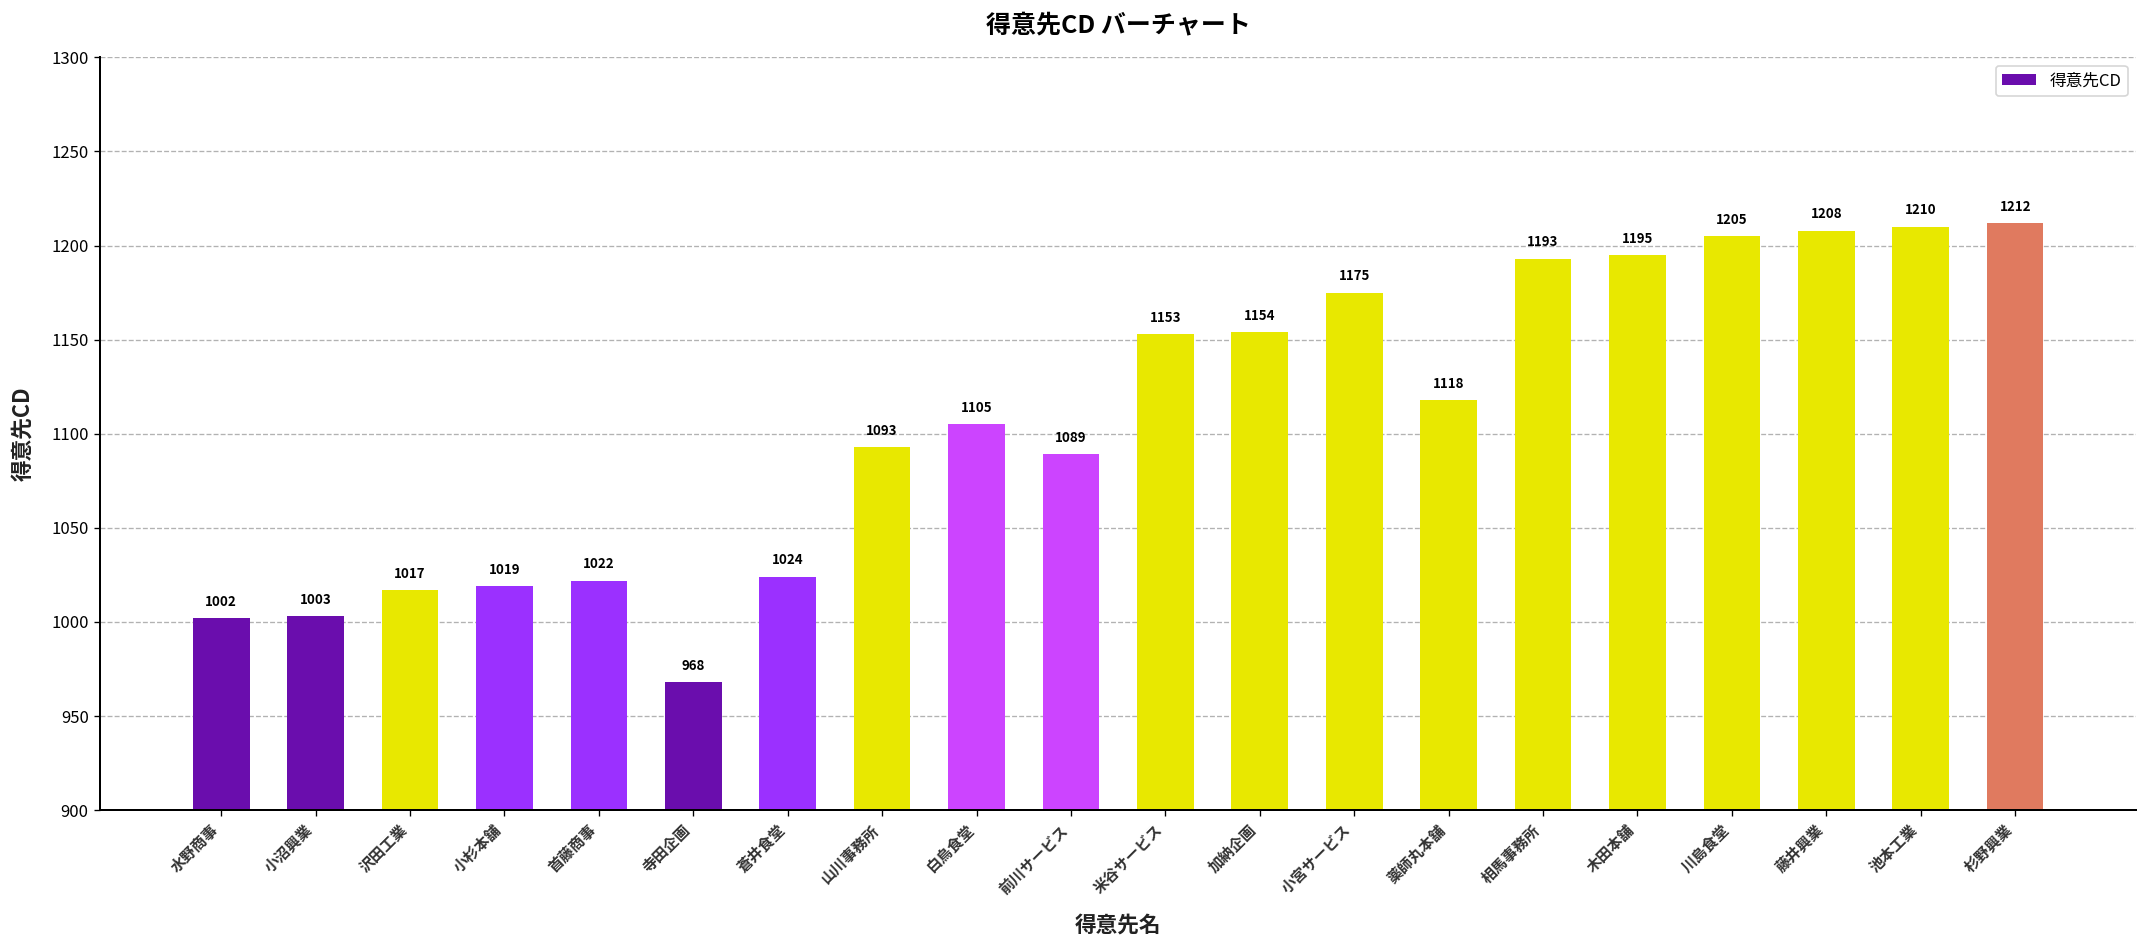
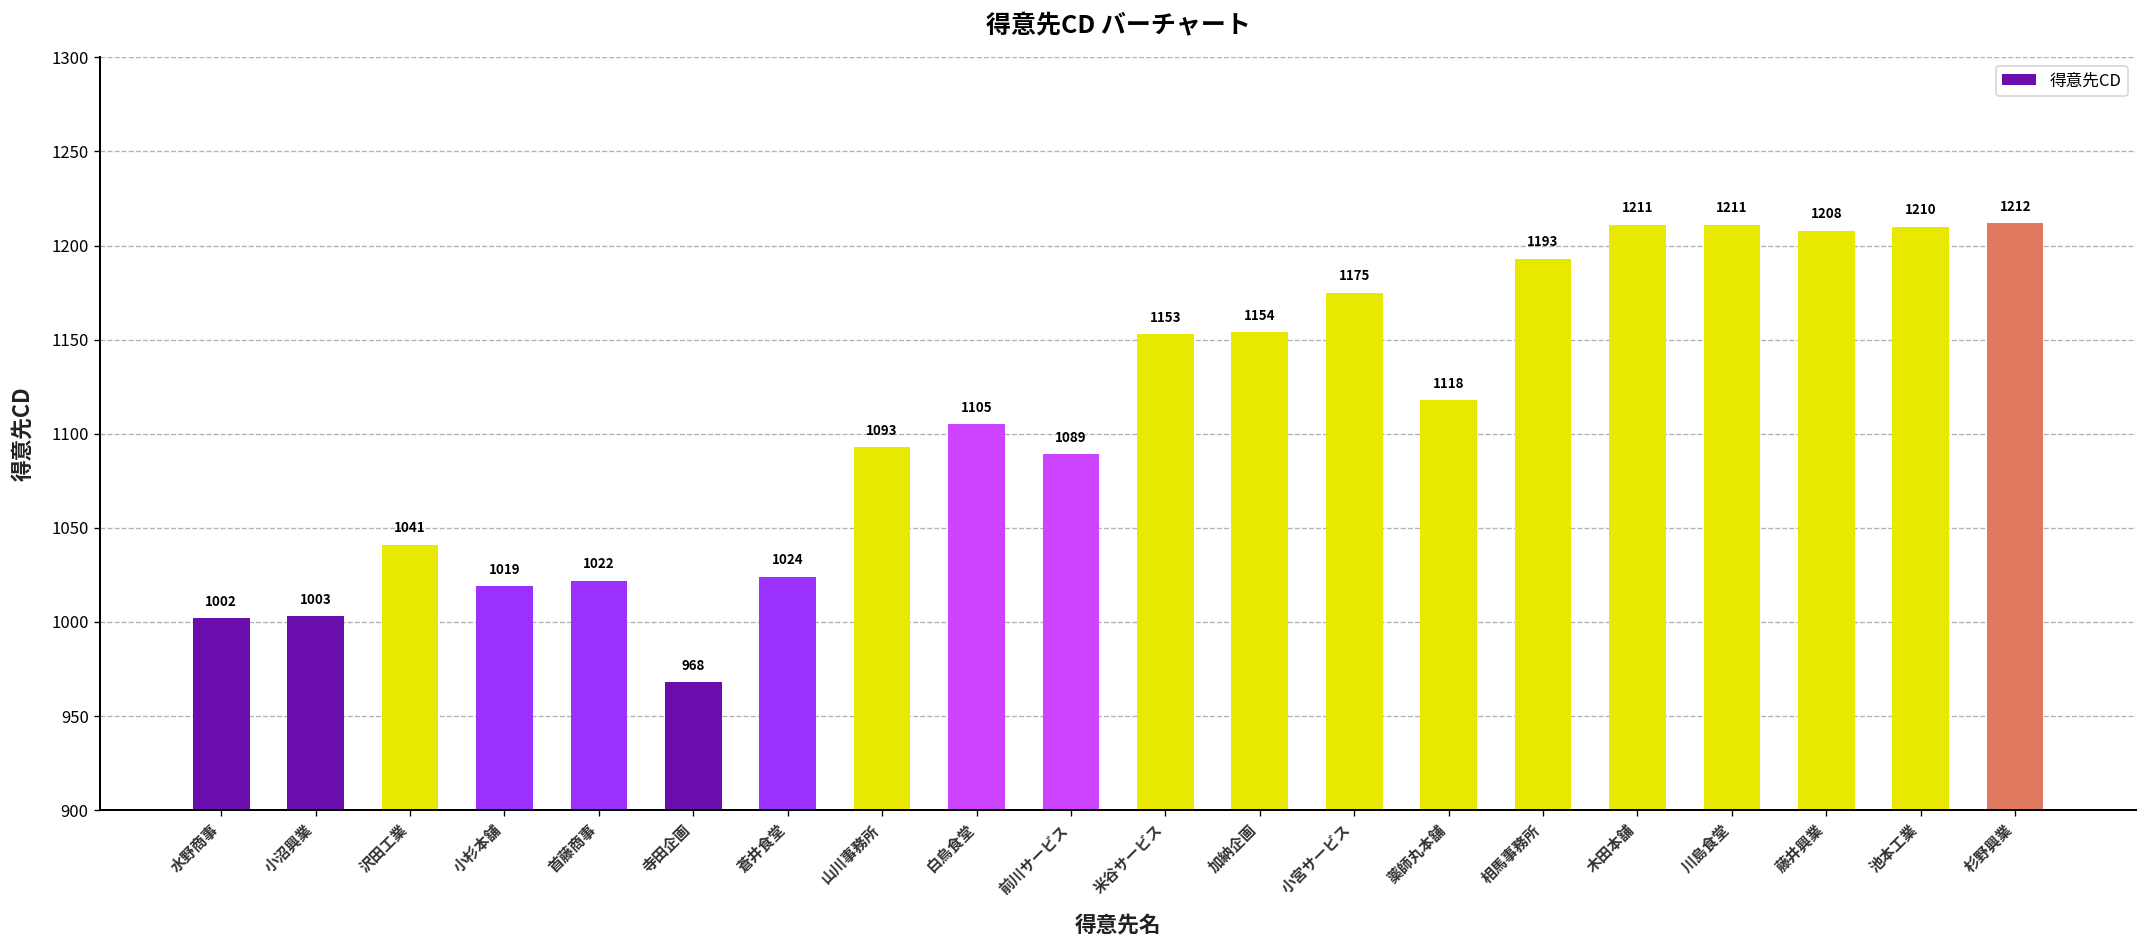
  {
    "水野商事": 1002,
    "小沼興業": 1003,
-   "沢田工業": 1017,
+   "沢田工業": 1041,
    "小杉本舗": 1019,
    "首藤商事": 1022,
    "寺田企画": 968,
    "蒼井食堂": 1024,
    "山川事務所": 1093,
    "白鳥食堂": 1105,
    "前川サービス": 1089,
    "米谷サービス": 1153,
    "加納企画": 1154,
    "小宮サービス": 1175,
    "薬師丸本舗": 1118,
    "相馬事務所": 1193,
-   "木田本舗": 1195,
-   "川島食堂": 1205,
+   "木田本舗": 1211,
+   "川島食堂": 1211,
    "藤井興業": 1208,
    "池本工業": 1210,
    "杉野興業": 1212
  }
